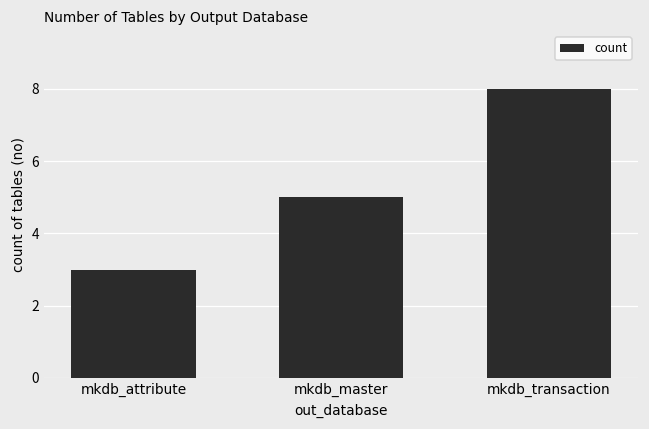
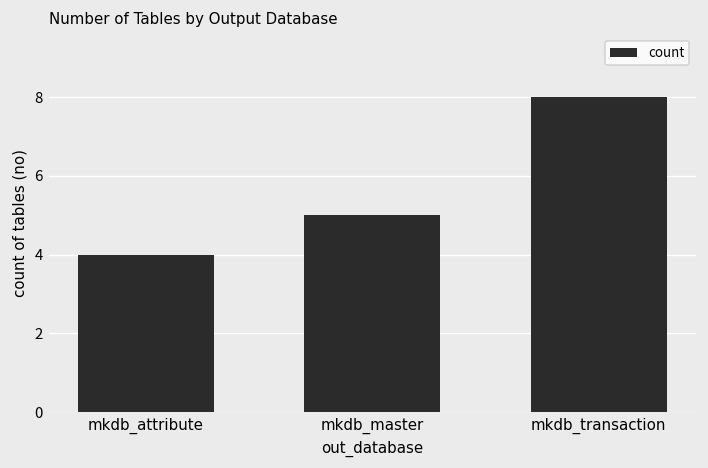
  {
-   "mkdb_attribute": 3,
+   "mkdb_attribute": 4,
    "mkdb_master": 5,
    "mkdb_transaction": 8
  }
